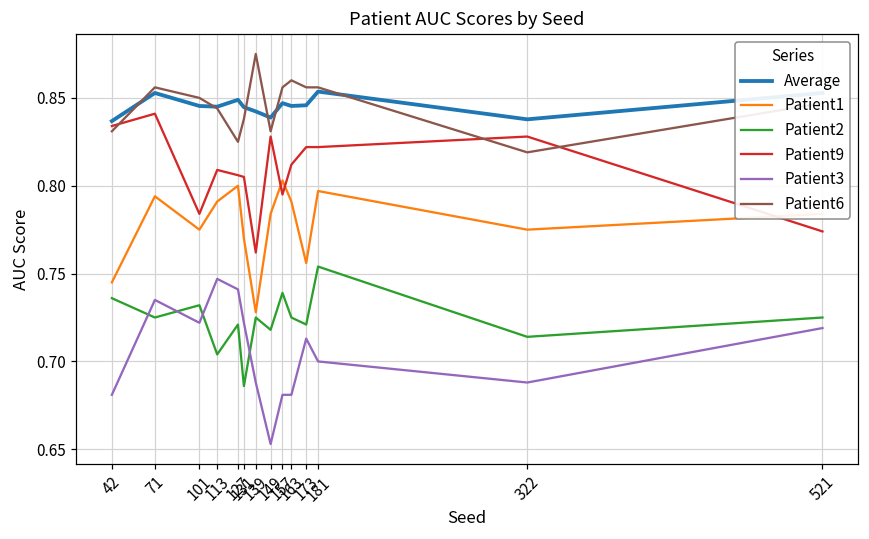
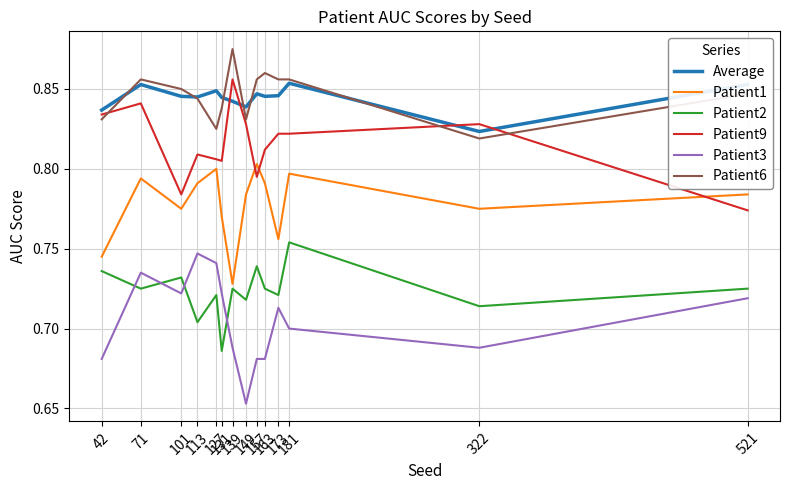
  {
    "Average": {
      "42": 0.837,
      "71": 0.853,
      "101": 0.845,
      "127": 0.849,
      "131": 0.845,
      "139": 0.842,
      "149": 0.839,
      "157": 0.847,
      "163": 0.845,
      "173": 0.846,
      "181": 0.854,
-     "322": 0.838
+     "322": 0.823
    },
    "Patient1": {
      "42": 0.745,
      "71": 0.794,
      "101": 0.775,
      "113": 0.791,
      "127": 0.800,
      "131": 0.770,
      "139": 0.728,
      "149": 0.784,
      "157": 0.803,
      "163": 0.791,
      "173": 0.756,
      "181": 0.797,
      "322": 0.775,
      "521": 0.784
    },
    "Patient2": {
      "42": 0.736,
      "71": 0.725,
      "101": 0.732,
      "113": 0.704,
      "127": 0.721,
      "131": 0.686,
      "139": 0.725,
      "149": 0.718,
      "157": 0.739,
      "163": 0.725,
      "173": 0.721,
      "181": 0.754,
      "322": 0.714,
      "521": 0.725
    },
    "Patient9": {
      "42": 0.834,
      "71": 0.841,
      "101": 0.784,
      "113": 0.809,
      "127": 0.806,
      "131": 0.805,
-     "139": 0.762,
+     "139": 0.856,
      "149": 0.828,
      "157": 0.795,
      "163": 0.812,
      "173": 0.822,
      "181": 0.822,
      "322": 0.828,
      "521": 0.774
    },
    "Patient3": {
      "42": 0.681,
      "71": 0.735,
      "101": 0.722,
      "113": 0.747,
      "127": 0.741,
      "131": 0.722,
      "139": 0.688,
      "149": 0.653,
      "157": 0.681,
      "163": 0.681,
      "173": 0.713,
      "181": 0.700,
      "322": 0.688,
      "521": 0.719
    },
    "Patient6": {
      "42": 0.831,
      "71": 0.856,
      "101": 0.850,
      "127": 0.825,
      "131": 0.838,
      "139": 0.875,
      "149": 0.831,
      "157": 0.856,
      "163": 0.860,
      "173": 0.856,
      "181": 0.856,
      "322": 0.819
    }
  }
